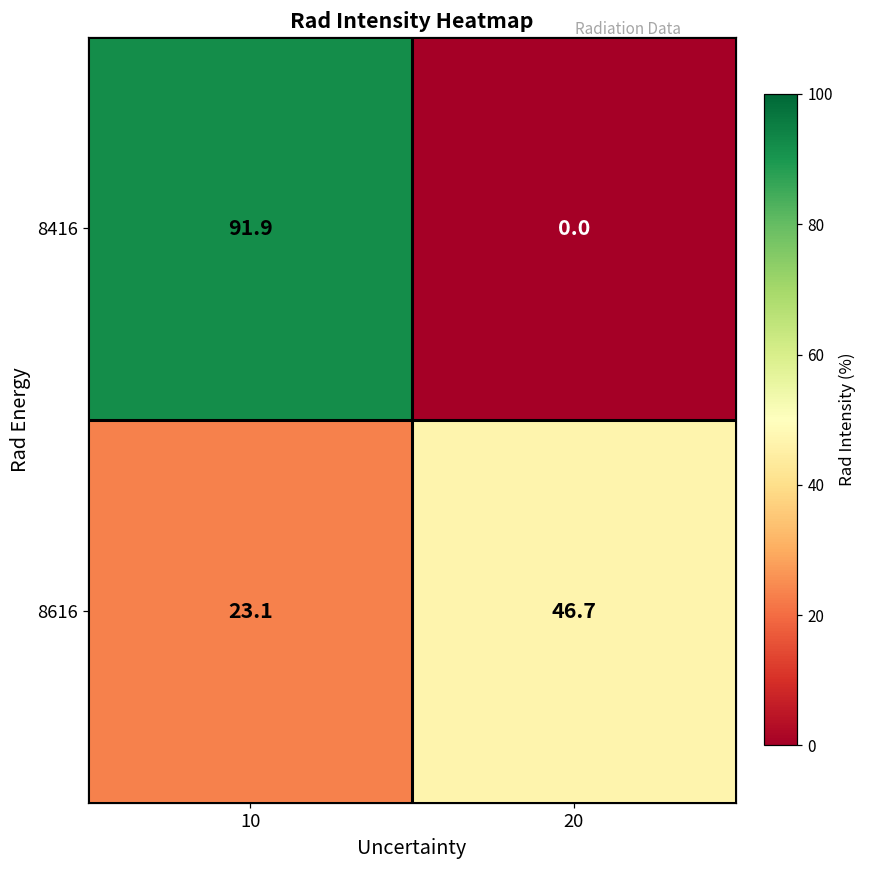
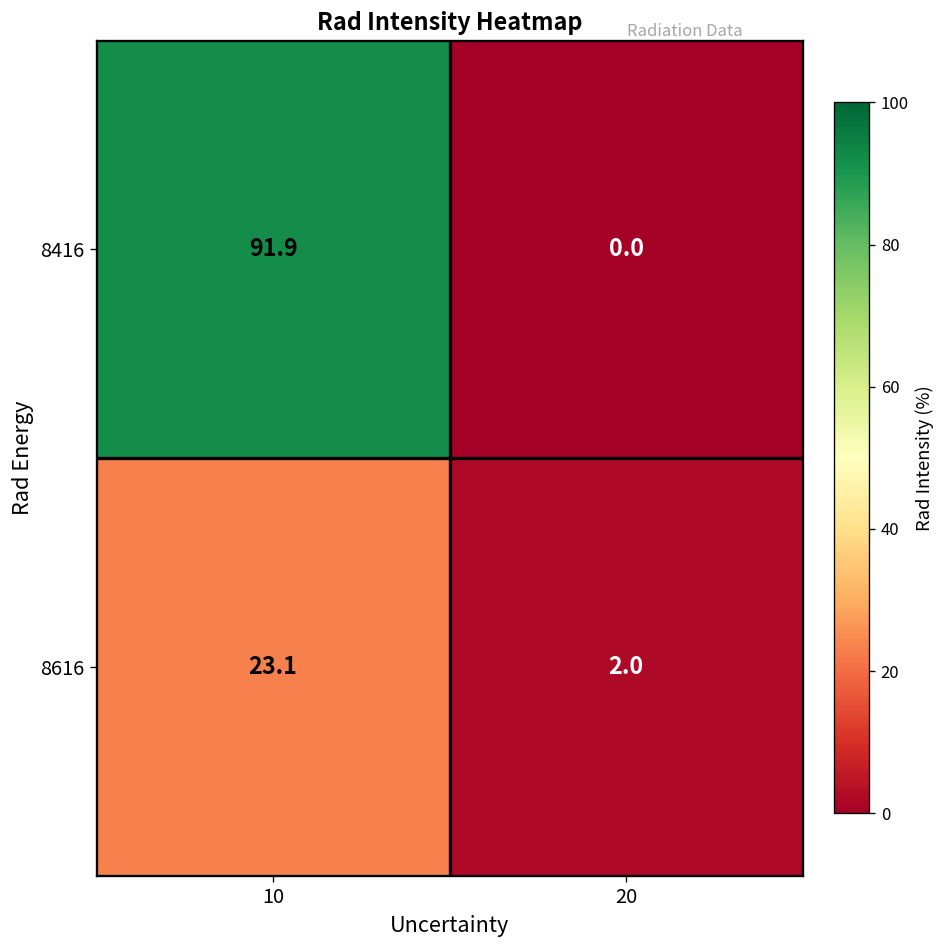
  {
    "8416": {
      "10": 91.9,
      "20": 0.0
    },
    "8616": {
      "10": 23.1,
-     "20": 46.7
+     "20": 2.0
    }
  }
